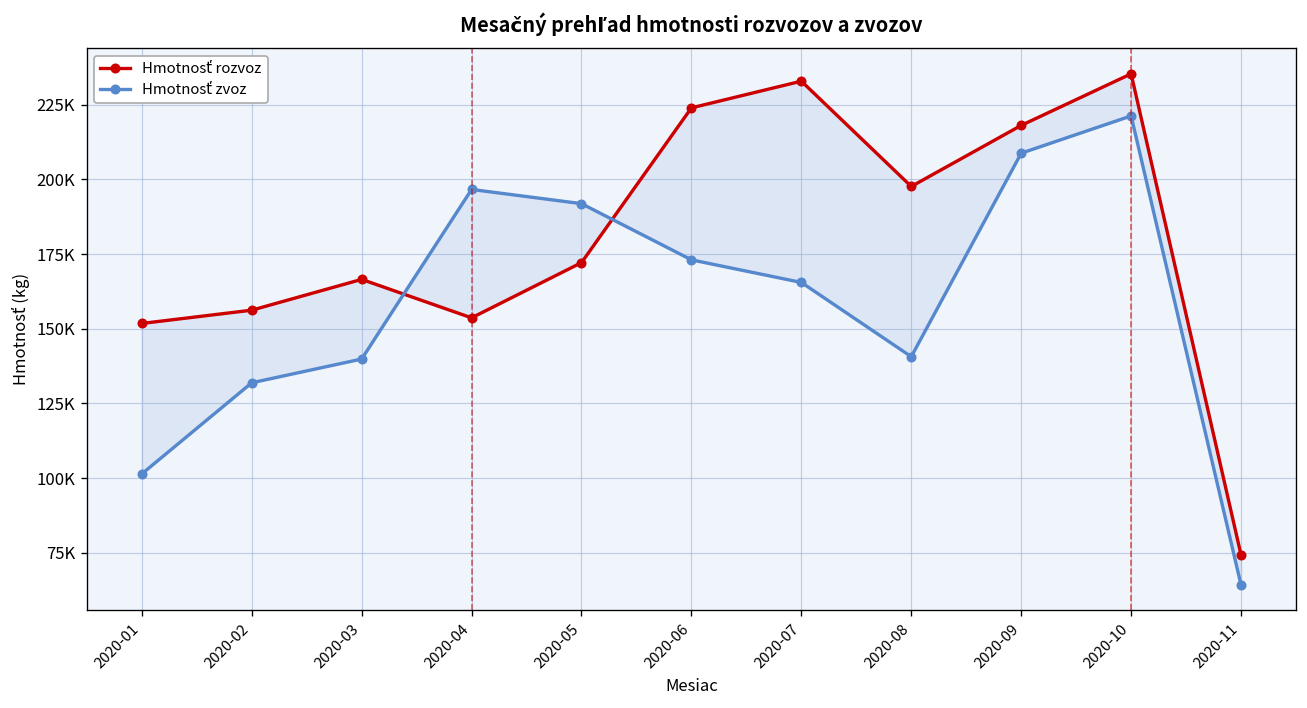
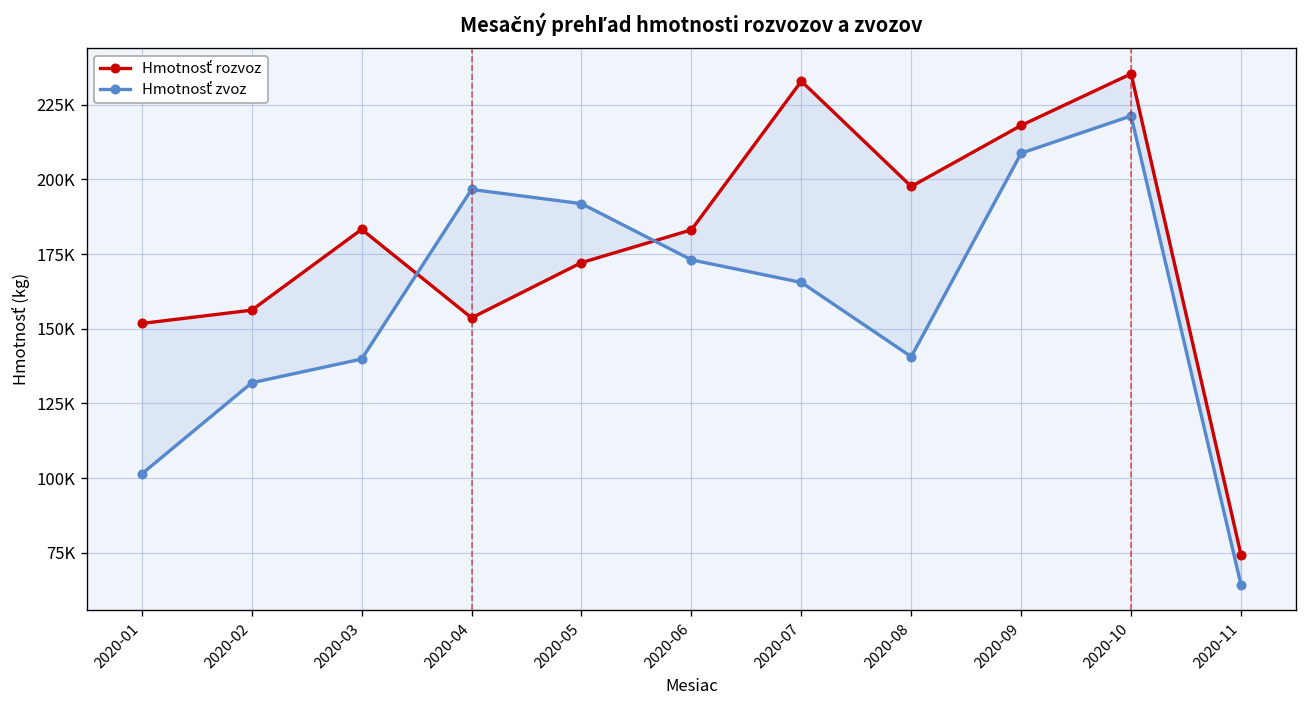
  {
    "Hmotnosť rozvoz": {
-     "2020-03": 167000,
+     "2020-03": 183000,
      "2020-04": 154000,
      "2020-05": 172000,
-     "2020-06": 224000
+     "2020-06": 183000
    },
    "Hmotnosť zvoz": {
      "2020-01": 101000,
      "2020-02": 132000,
      "2020-03": 140000,
      "2020-06": 173000,
      "2020-07": 165000,
      "2020-08": 141000,
      "2020-09": 209000,
      "2020-10": 221000,
      "2020-11": 64000
    }
  }
